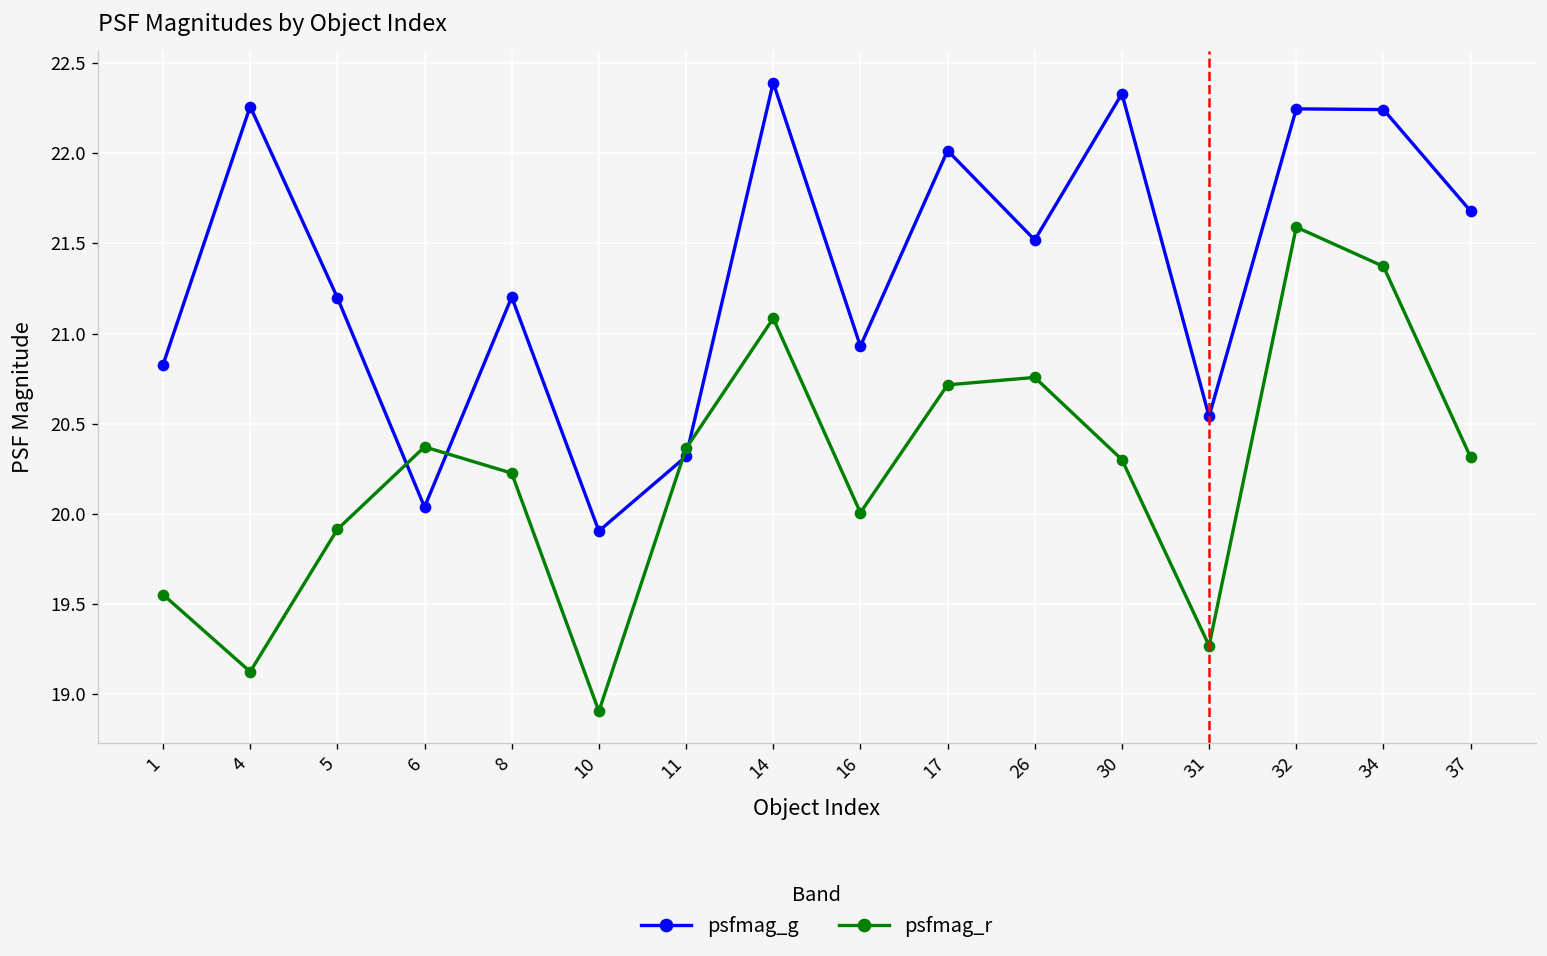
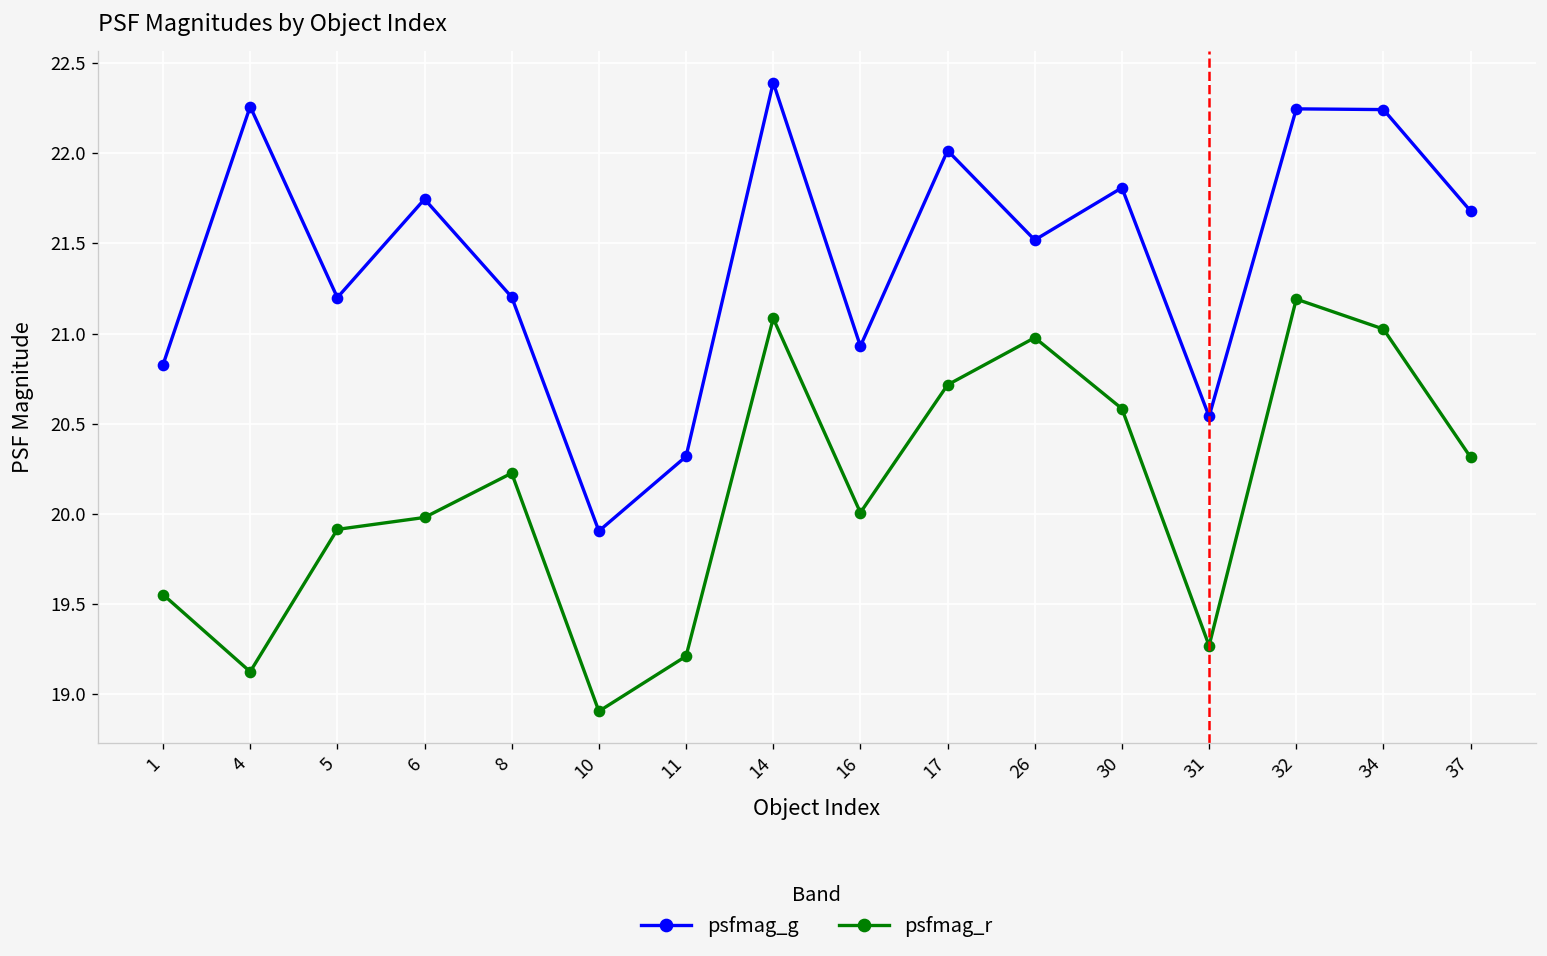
  {
    "psfmag_g": {
      "1": 20.83,
      "4": 22.26,
      "5": 21.20,
-     "6": 20.04,
+     "6": 21.75,
      "8": 21.20,
      "10": 19.91,
      "11": 20.32,
      "14": 22.39,
      "16": 20.93,
      "17": 22.01,
      "26": 21.52,
-     "30": 22.33,
+     "30": 21.81,
      "31": 20.54,
      "32": 22.25,
      "34": 22.24,
      "37": 21.68
    },
    "psfmag_r": {
      "1": 19.55,
      "4": 19.13,
      "5": 19.91,
-     "6": 20.37,
+     "6": 19.98,
      "8": 20.23,
      "10": 18.91,
-     "11": 20.36,
+     "11": 19.21,
      "14": 21.08,
      "16": 20.01,
      "17": 20.72,
-     "26": 20.76,
-     "30": 20.30,
+     "26": 20.98,
+     "30": 20.58,
      "31": 19.27,
-     "32": 21.59,
-     "34": 21.37,
+     "32": 21.19,
+     "34": 21.02,
      "37": 20.31
    }
  }
